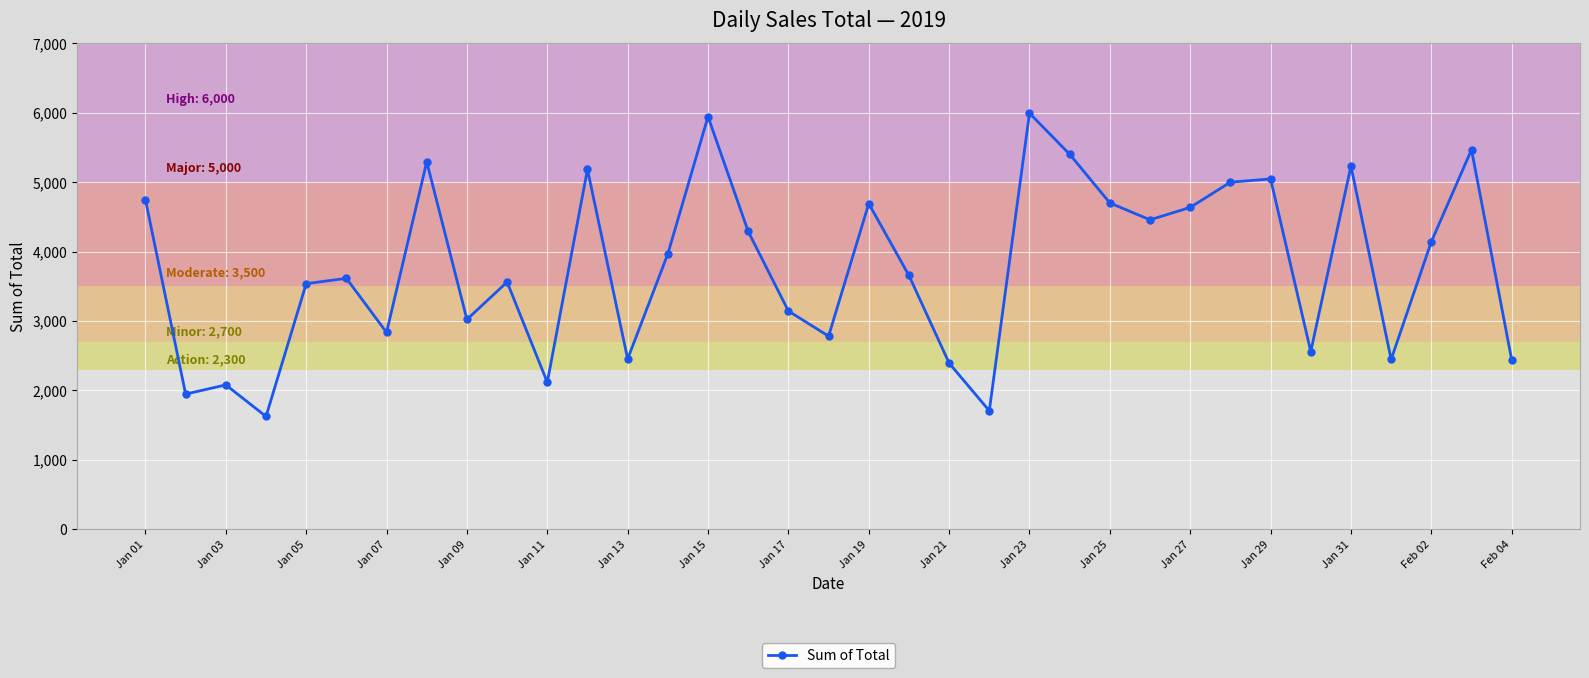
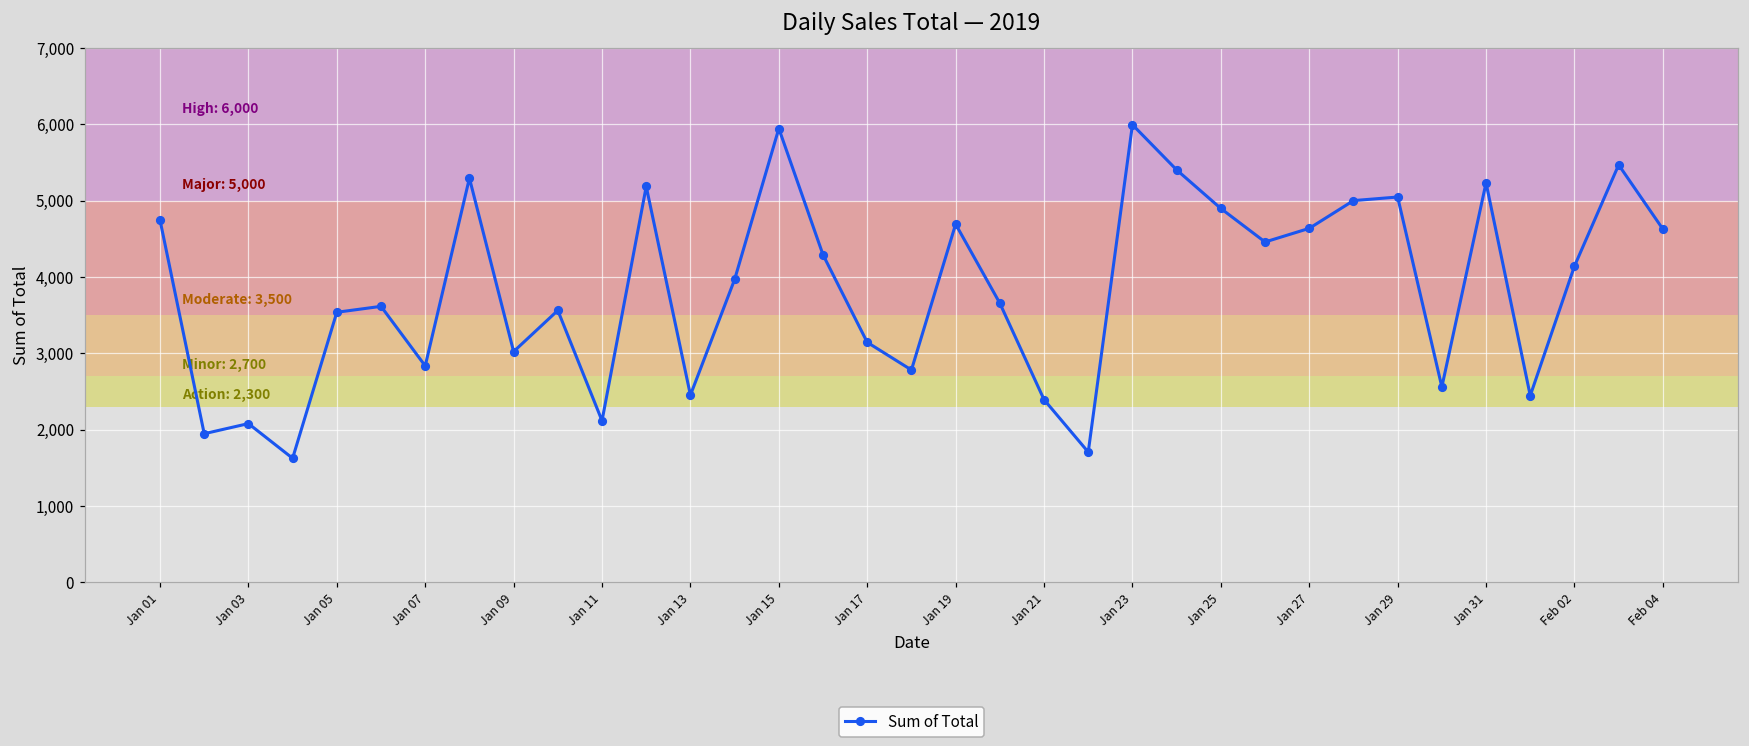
  {
    "Jan 01": "4,700",
    "Jan 05": "3,500",
    "Jan 07": "2,800",
    "Jan 09": "3,000",
    "Jan 11": "2,100",
    "Jan 13": "2,500",
    "Jan 15": "5,900",
    "Jan 17": "3,100",
    "Jan 19": "4,700",
    "Jan 21": "2,400",
    "Jan 23": "6,000",
-   "Jan 25": "4,700",
+   "Jan 25": "4,900",
    "Jan 27": "4,600",
    "Jan 29": "5,000",
    "Jan 31": "5,200",
    "Feb 02": "4,100",
-   "Feb 04": "2,400"
+   "Feb 04": "4,600"
  }
